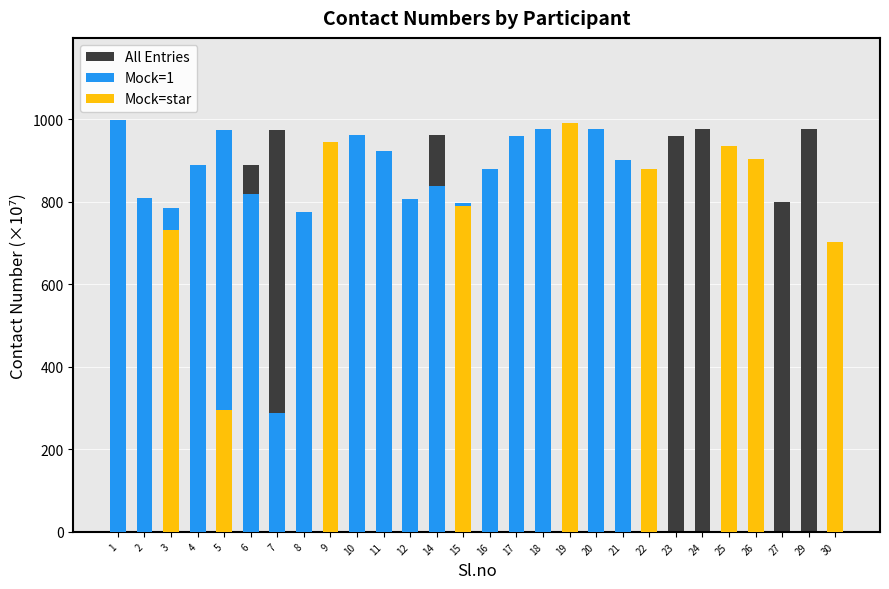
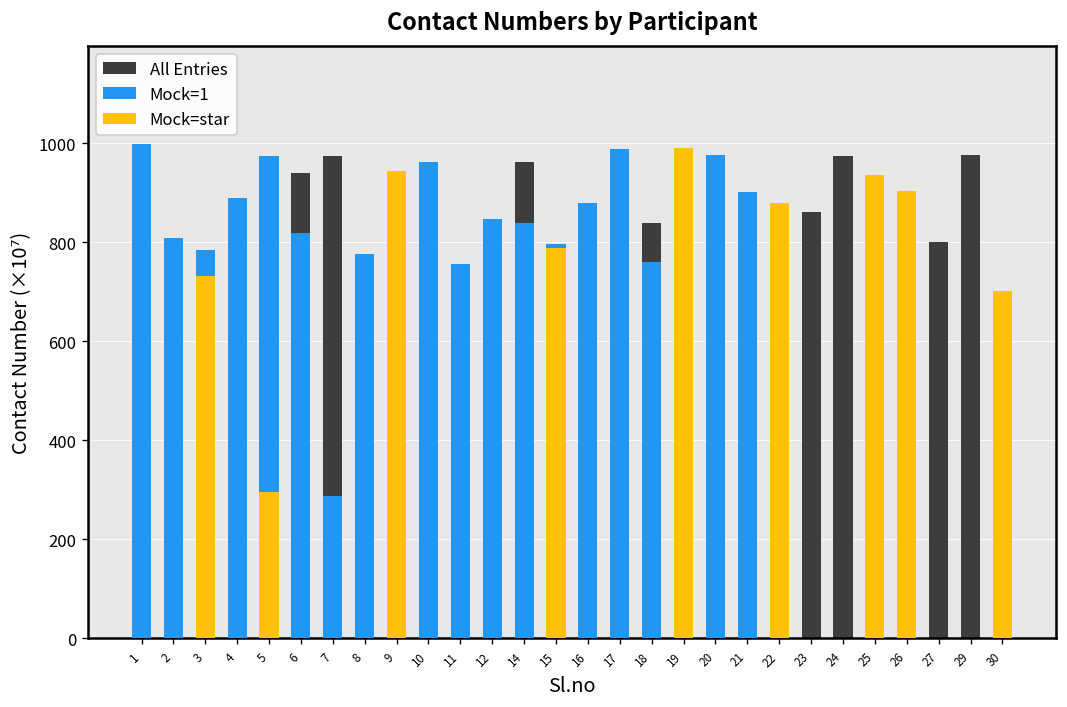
  {
    "All Entries": {
      "1": 1000,
      "2": 810,
      "5": 970,
-     "6": 890,
+     "6": 940,
      "7": 970,
      "14": 960,
      "19": 990,
      "22": 880,
-     "23": 960,
+     "23": 860,
      "24": 980,
      "26": 900,
      "27": 800,
      "29": 980,
      "30": 700
    },
    "Mock=1": {
      "1": 1000,
      "2": 810,
      "3": 780,
      "4": 890,
      "5": 970,
      "8": 780,
      "10": 960,
-     "11": 920,
-     "12": 810,
+     "11": 760,
+     "12": 850,
      "15": 800,
      "16": 880,
-     "17": 960,
-     "18": 980,
+     "17": 990,
+     "18": 760,
      "20": 980,
      "21": 900,
      "22": 0,
      "23": 0,
      "24": 0,
      "25": 0,
      "26": 0,
      "27": 0,
      "29": 0,
      "30": 0
    },
    "Mock=star": {
      "1": 0,
      "2": 0,
      "4": 0,
      "6": 0,
      "7": 0,
      "8": 0,
      "9": 940,
      "10": 0,
      "11": 0,
      "12": 0,
      "14": 0,
      "16": 0,
      "17": 0,
      "18": 0,
      "19": 990,
      "20": 0,
      "21": 0,
      "22": 880,
      "23": 0,
      "24": 0,
      "25": 940,
      "26": 900,
      "27": 0,
      "29": 0,
      "30": 700
    }
  }
